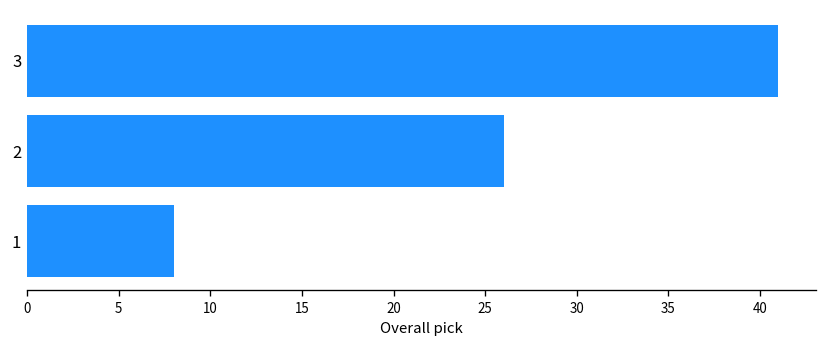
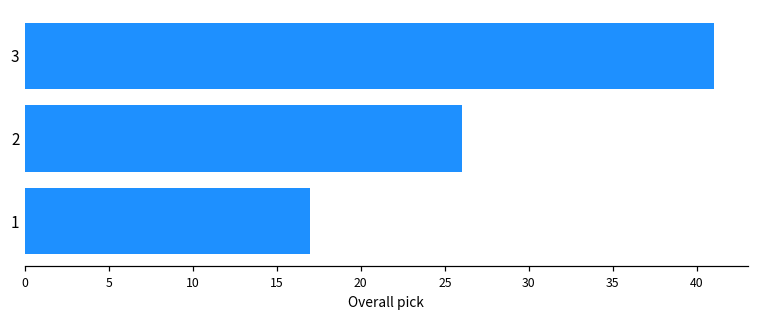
  {
    "3": 41,
    "2": 26,
-   "1": 8
+   "1": 17
  }
